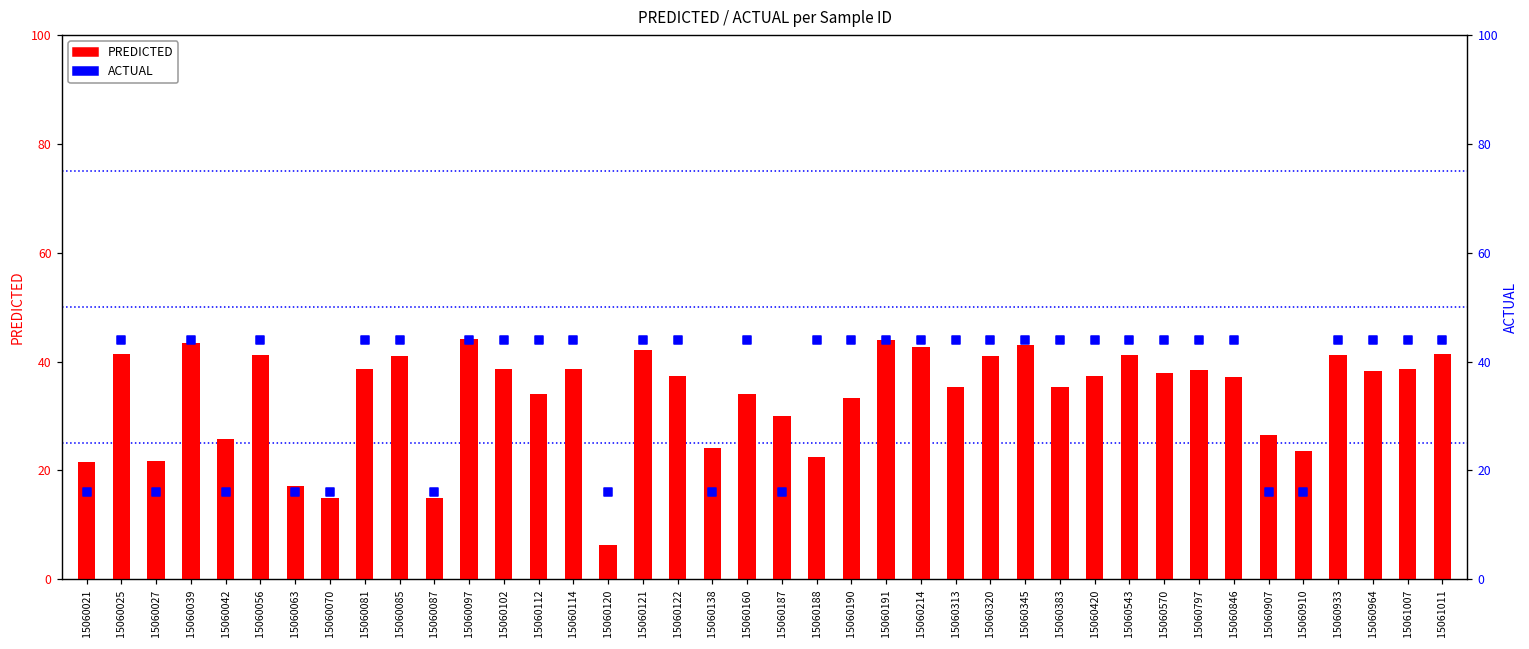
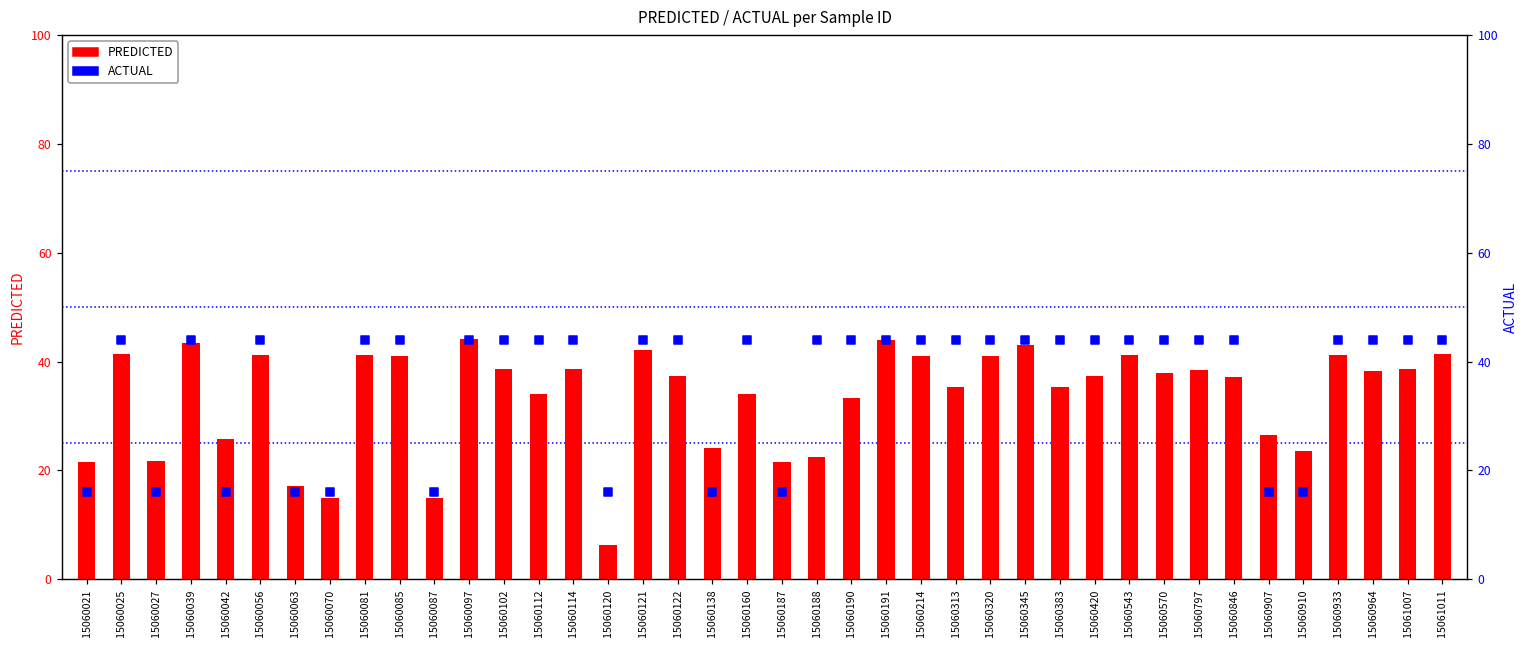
  {
    "PREDICTED": {
      "15060021": 22,
      "15060025": 41,
      "15060027": 22,
      "15060039": 43,
      "15060042": 26,
      "15060056": 41,
      "15060063": 17,
      "15060070": 15,
-     "15060081": 39,
+     "15060081": 41,
      "15060085": 41,
      "15060087": 15,
      "15060097": 44,
      "15060102": 39,
      "15060112": 34,
      "15060114": 39,
      "15060120": 6,
      "15060121": 42,
      "15060122": 37,
      "15060138": 24,
      "15060160": 34,
-     "15060187": 30,
+     "15060187": 22,
      "15060188": 23,
      "15060190": 33,
      "15060191": 44,
-     "15060214": 43,
+     "15060214": 41,
      "15060313": 35,
      "15060320": 41,
      "15060345": 43,
      "15060383": 35,
      "15060420": 37,
      "15060543": 41,
      "15060570": 38,
      "15060797": 38,
      "15060846": 37,
      "15060907": 27,
      "15060910": 23,
      "15060933": 41,
      "15060964": 38,
      "15061007": 39,
      "15061011": 41
    }
  }
